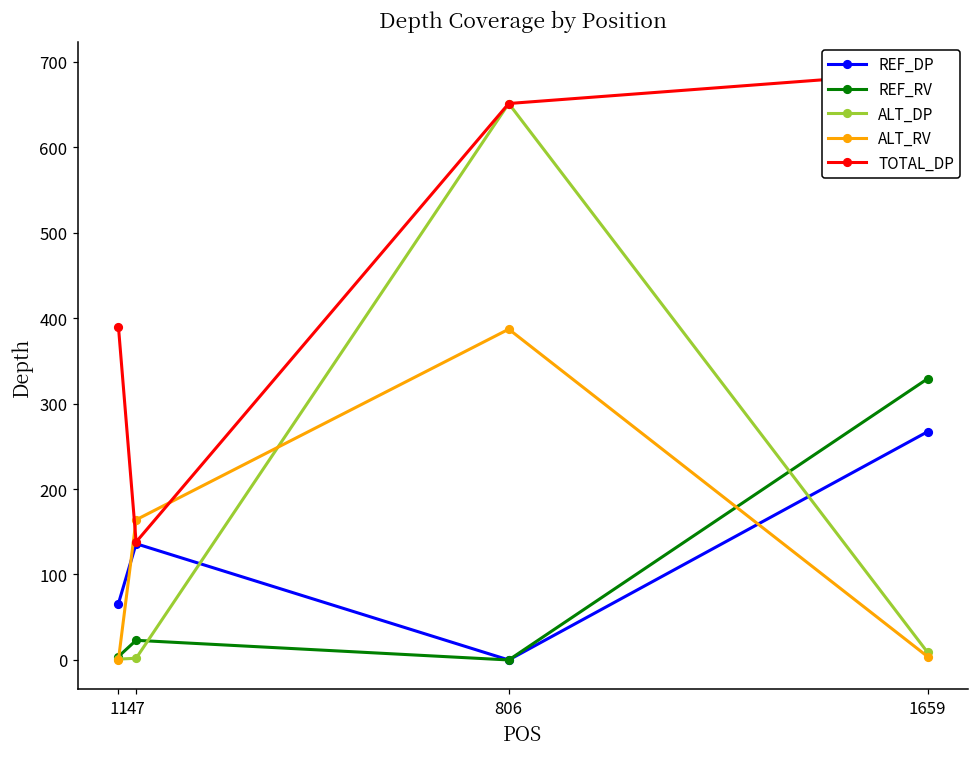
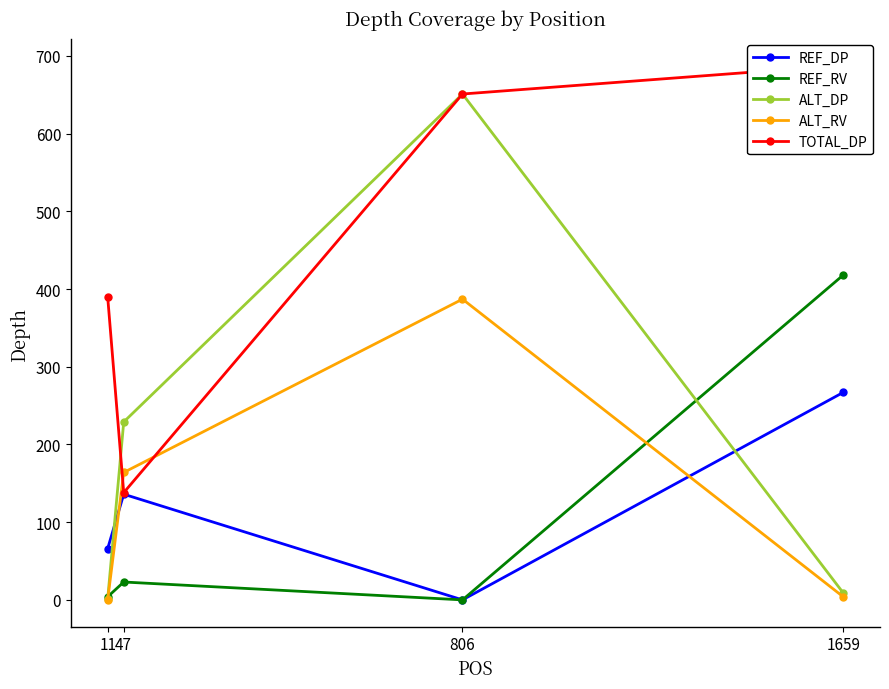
  {
    "REF_DP": {
      "11": 70,
      "1659": 270
    },
    "REF_RV": {
      "47": 20,
-     "1659": 330
+     "1659": 420
    },
    "ALT_DP": {
-     "47": 0,
+     "47": 230,
      "1659": 10
    },
    "ALT_RV": {
      "47": 160,
      "806": 390,
      "1659": 0
    },
    "TOTAL_DP": {
      "11": 390
    }
  }
